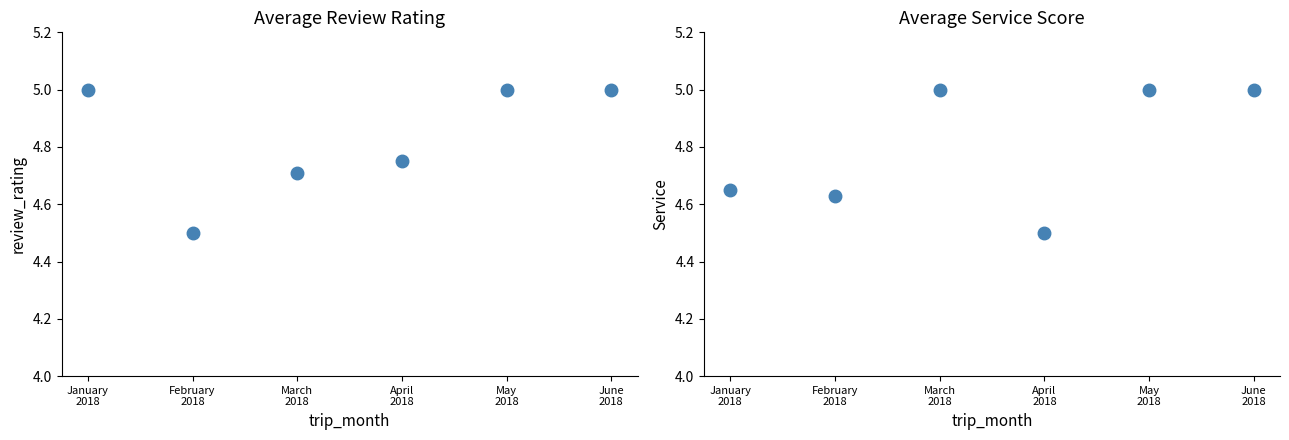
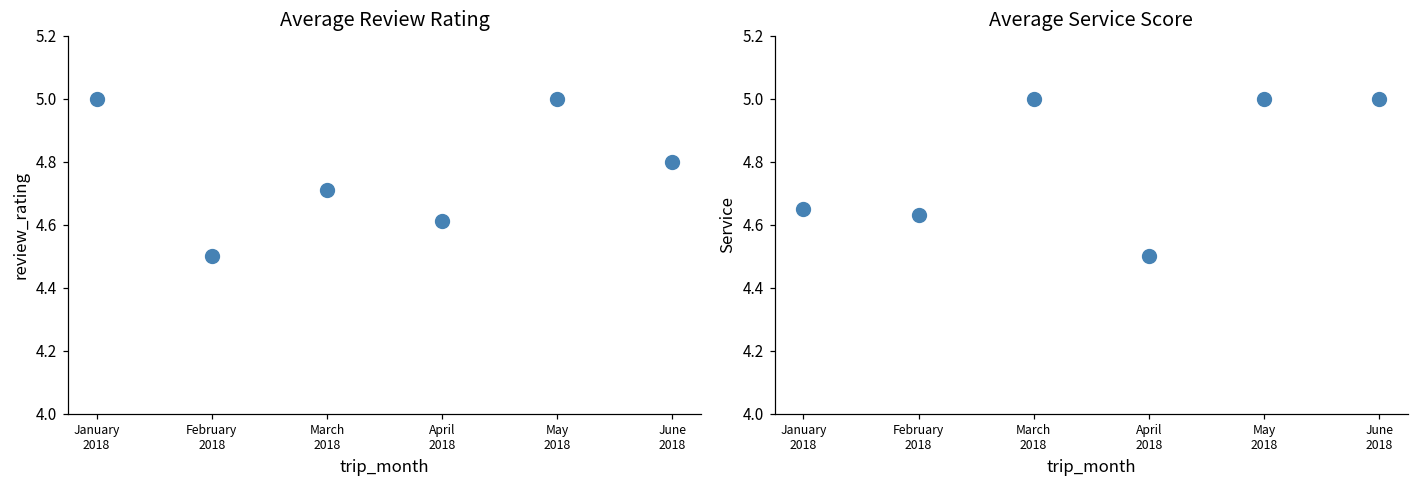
  {
    "Average Review Rating": {
      "January 2018": 5.00,
      "February 2018": 4.50,
      "March 2018": 4.71,
-     "April 2018": 4.75,
+     "April 2018": 4.61,
      "May 2018": 5.00,
-     "June 2018": 5.0
+     "June 2018": 4.8
    },
    "Average Service Score": {
      "January 2018": 4.65,
      "February 2018": 4.63,
      "March 2018": 5.00,
      "April 2018": 4.50,
      "May 2018": 5.00,
      "June 2018": 5.00
    }
  }
